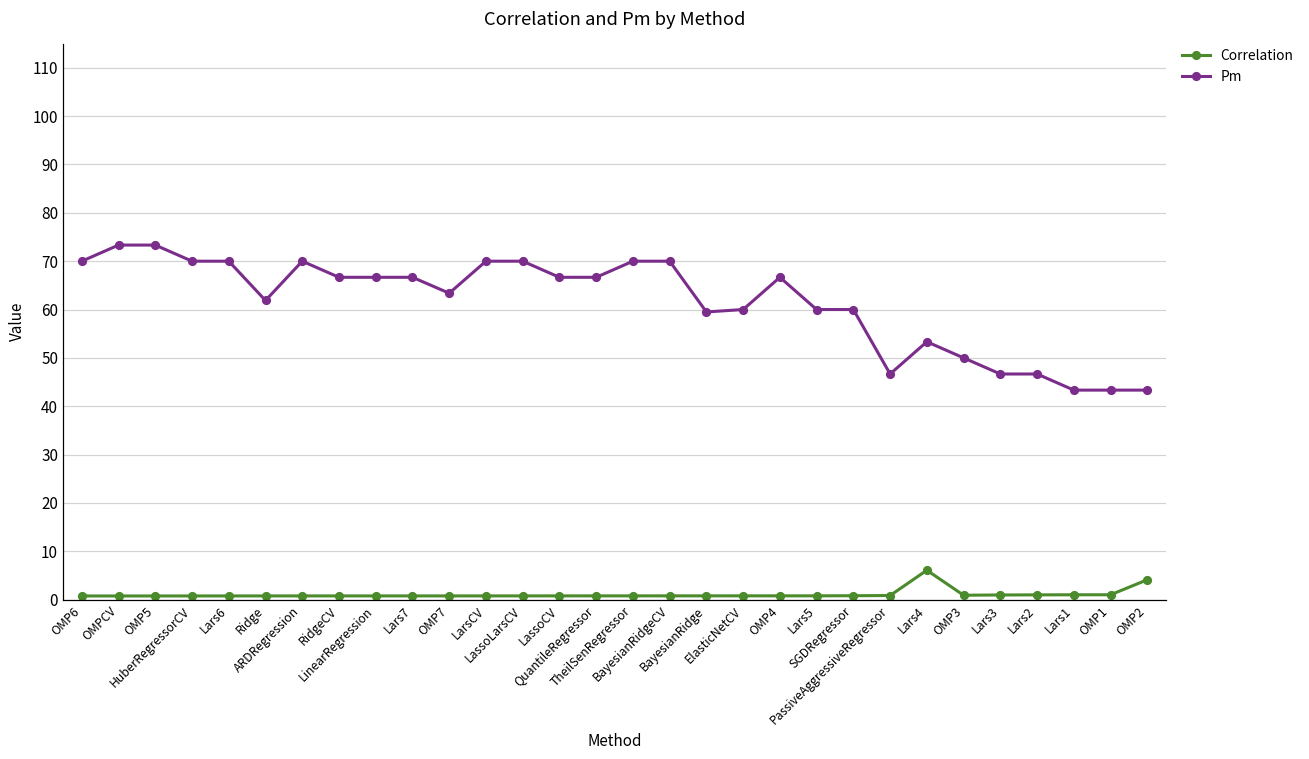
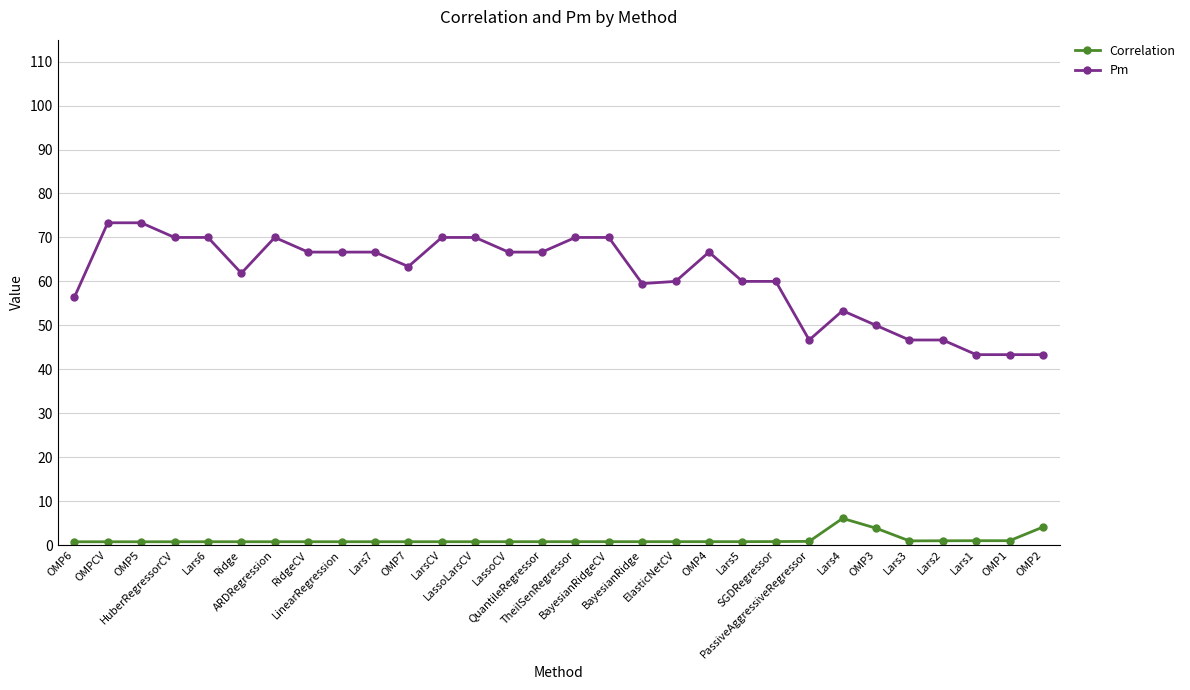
  {
    "Correlation": {
      "OMP6": 1,
      "OMPCV": 1,
      "OMP5": 1,
      "HuberRegressorCV": 1,
      "Lars6": 1,
      "Ridge": 1,
      "ARDRegression": 1,
      "RidgeCV": 1,
      "LinearRegression": 1,
      "Lars7": 1,
      "OMP7": 1,
      "LarsCV": 1,
      "LassoLarsCV": 1,
      "LassoCV": 1,
      "QuantileRegressor": 1,
      "TheilSenRegressor": 1,
      "BayesianRidgeCV": 1,
      "BayesianRidge": 1,
      "ElasticNetCV": 1,
      "OMP4": 1,
      "Lars5": 1,
      "SGDRegressor": 1,
      "PassiveAggressiveRegressor": 1,
      "Lars4": 6,
-     "OMP3": 1,
+     "OMP3": 4,
      "Lars3": 1,
      "Lars2": 1,
      "Lars1": 1,
      "OMP1": 1,
      "OMP2": 4
    },
    "Pm": {
-     "OMP6": 70,
+     "OMP6": 56,
      "OMPCV": 73,
      "OMP5": 73,
      "HuberRegressorCV": 70,
      "Lars6": 70,
      "Ridge": 62,
      "ARDRegression": 70,
      "RidgeCV": 67,
      "LinearRegression": 67,
      "Lars7": 67,
      "OMP7": 63,
      "LarsCV": 70,
      "LassoLarsCV": 70,
      "LassoCV": 67,
      "QuantileRegressor": 67,
      "TheilSenRegressor": 70,
      "BayesianRidgeCV": 70,
      "BayesianRidge": 60,
      "ElasticNetCV": 60,
      "OMP4": 67,
      "Lars5": 60,
      "SGDRegressor": 60,
      "PassiveAggressiveRegressor": 47,
      "Lars4": 53,
      "OMP3": 50,
      "Lars3": 47,
      "Lars2": 47,
      "Lars1": 43,
      "OMP1": 43,
      "OMP2": 43
    }
  }
